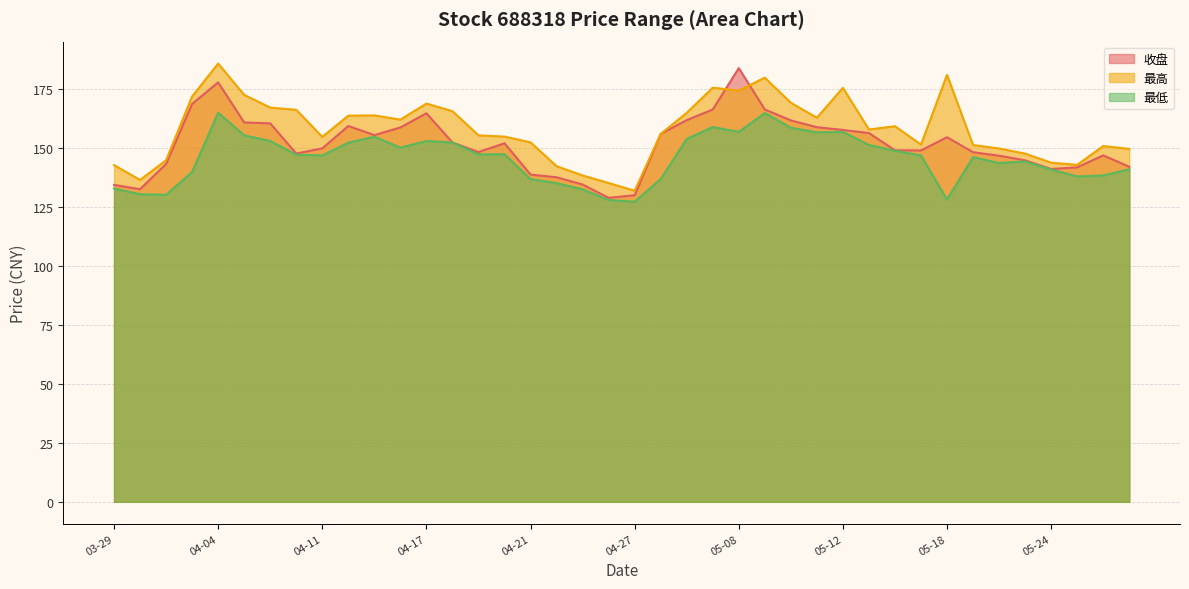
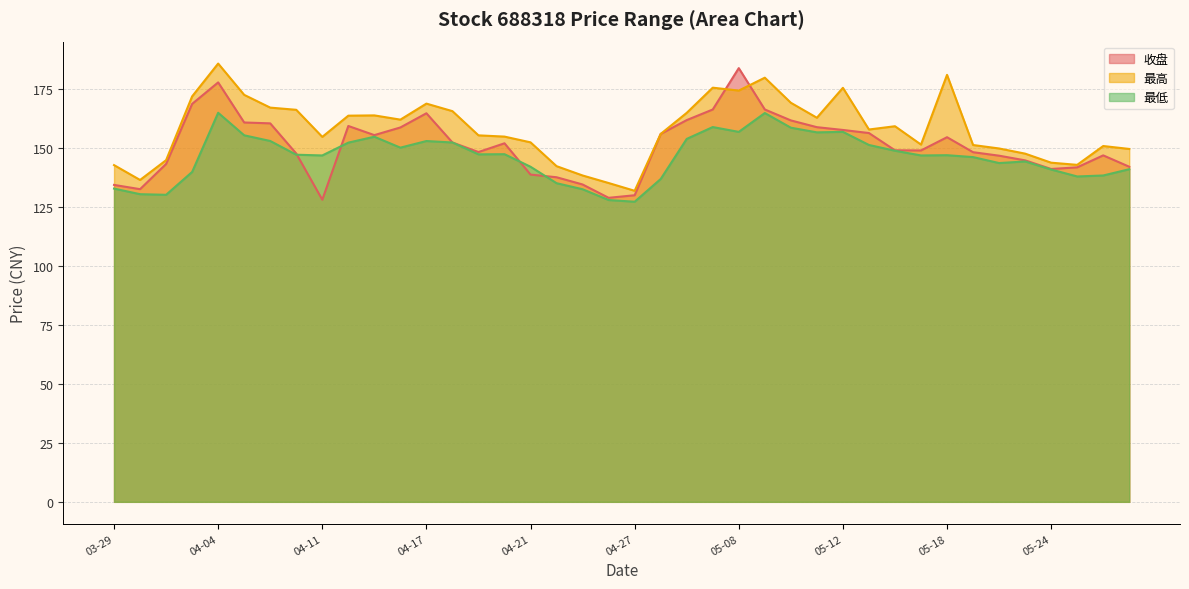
  {
    "收盘": {
      "03-29": 135,
      "04-04": 178,
-     "04-11": 150,
+     "04-11": 128,
      "04-17": 165,
      "04-21": 139,
      "04-27": 130,
      "05-08": 184,
      "05-18": 155
    },
    "最高": {
      "03-29": 143,
      "04-04": 186,
      "04-11": 155,
      "04-17": 169,
      "04-21": 153,
      "04-27": 132,
      "05-08": 175,
      "05-12": 176,
      "05-18": 181,
      "05-24": 144
    },
    "最低": {
      "03-29": 133,
      "04-04": 165,
      "04-11": 147,
      "04-17": 153,
-     "04-21": 137,
+     "04-21": 142,
      "04-27": 127,
      "05-08": 157,
-     "05-18": 128
+     "05-18": 147
    }
  }
